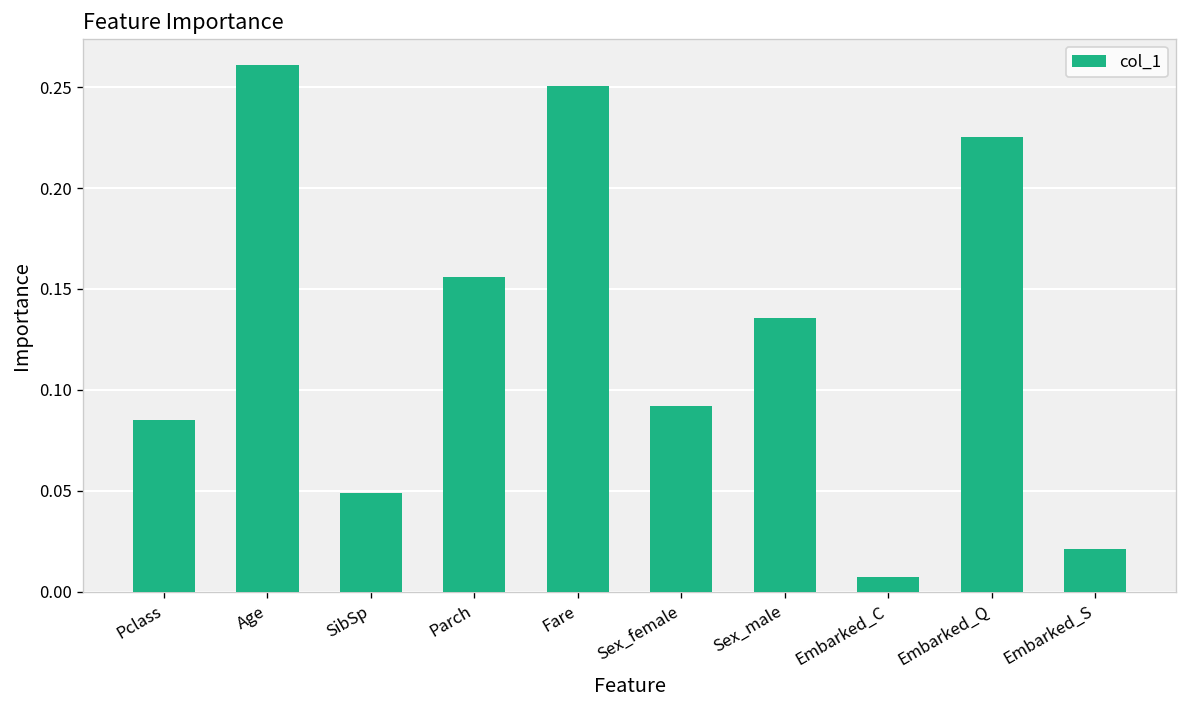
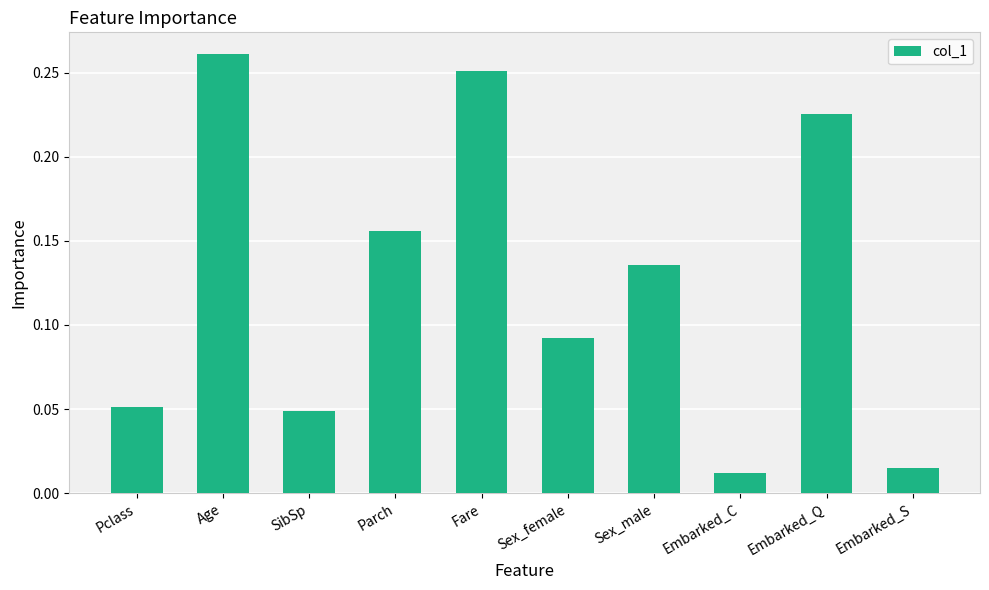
  {
-   "Pclass": 0.085,
+   "Pclass": 0.051,
    "Age": 0.261,
    "SibSp": 0.049,
    "Parch": 0.156,
    "Fare": 0.251,
    "Sex_female": 0.092,
    "Sex_male": 0.136,
-   "Embarked_C": 0.007,
+   "Embarked_C": 0.012,
    "Embarked_Q": 0.225,
-   "Embarked_S": 0.021
+   "Embarked_S": 0.015
  }
